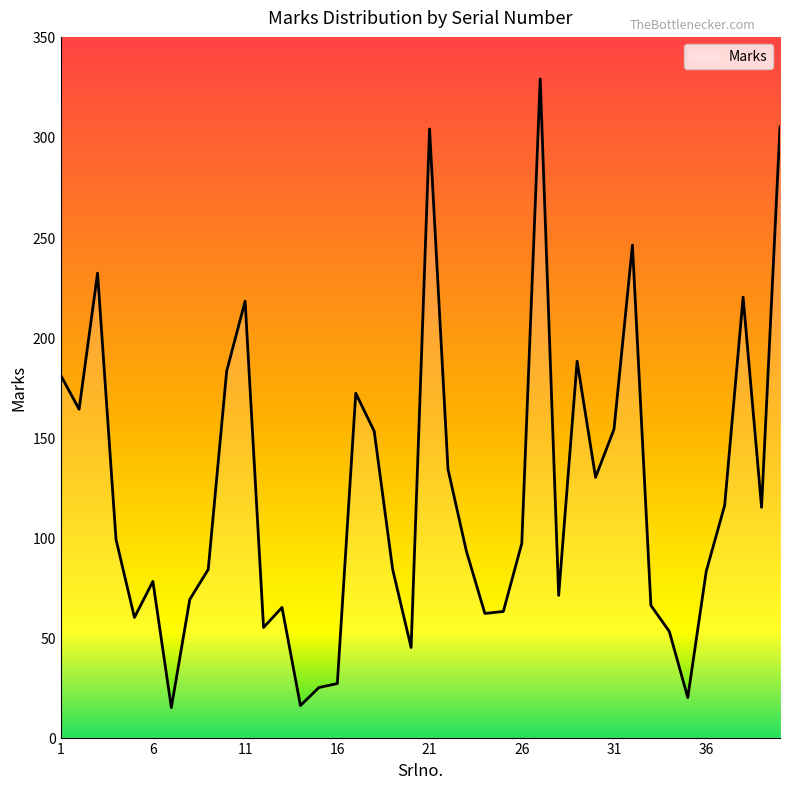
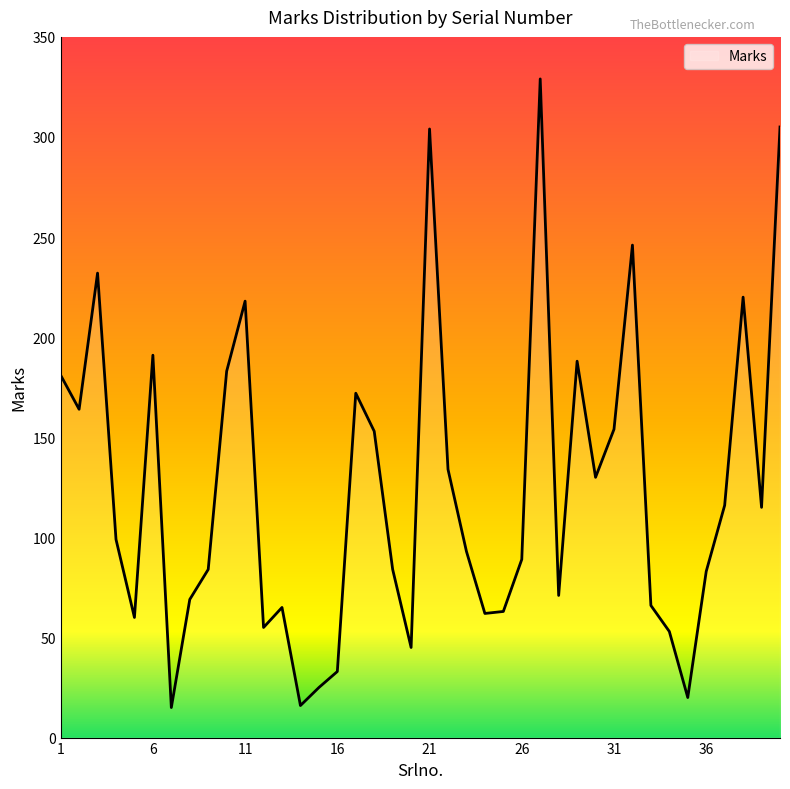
  {
    "1": 181,
-   "6": 78,
+   "6": 191,
    "11": 218,
-   "16": 27,
+   "16": 33,
    "21": 304,
-   "26": 97,
+   "26": 89,
    "31": 154,
    "36": 83
  }
